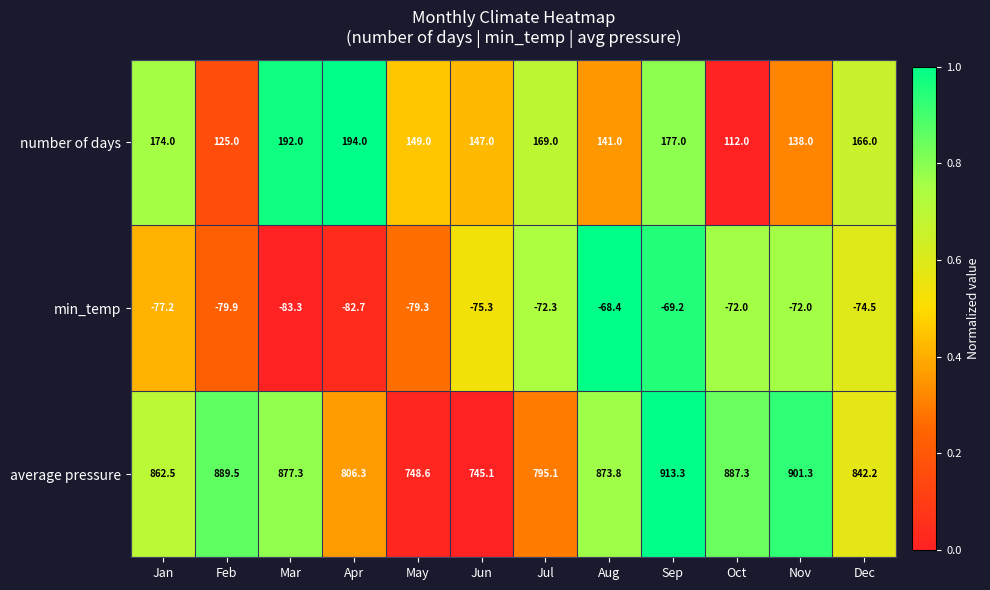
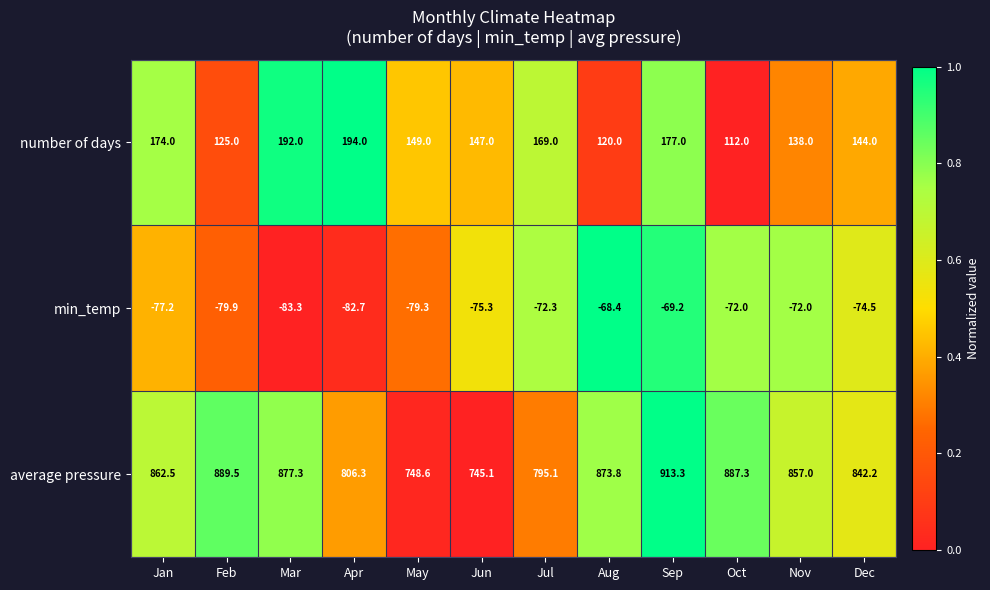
  {
    "number of days": {
      "Jan": 174.0,
      "Feb": 125.0,
      "Mar": 192.0,
      "Apr": 194.0,
      "May": 149.0,
      "Jun": 147.0,
      "Jul": 169.0,
-     "Aug": 141.0,
+     "Aug": 120.0,
      "Sep": 177.0,
      "Oct": 112.0,
      "Nov": 138.0,
-     "Dec": 166.0
+     "Dec": 144.0
    },
    "min_temp": {
      "Jan": -77.2,
      "Feb": -79.9,
      "Mar": -83.3,
      "Apr": -82.7,
      "May": -79.3,
      "Jun": -75.3,
      "Jul": -72.3,
      "Aug": -68.4,
      "Sep": -69.2,
      "Oct": -72.0,
      "Nov": -72.0,
      "Dec": -74.5
    },
    "average pressure": {
      "Jan": 862.5,
      "Feb": 889.5,
      "Mar": 877.3,
      "Apr": 806.3,
      "May": 748.6,
      "Jun": 745.1,
      "Jul": 795.1,
      "Aug": 873.8,
      "Sep": 913.3,
      "Oct": 887.3,
-     "Nov": 901.3,
+     "Nov": 857.0,
      "Dec": 842.2
    }
  }
